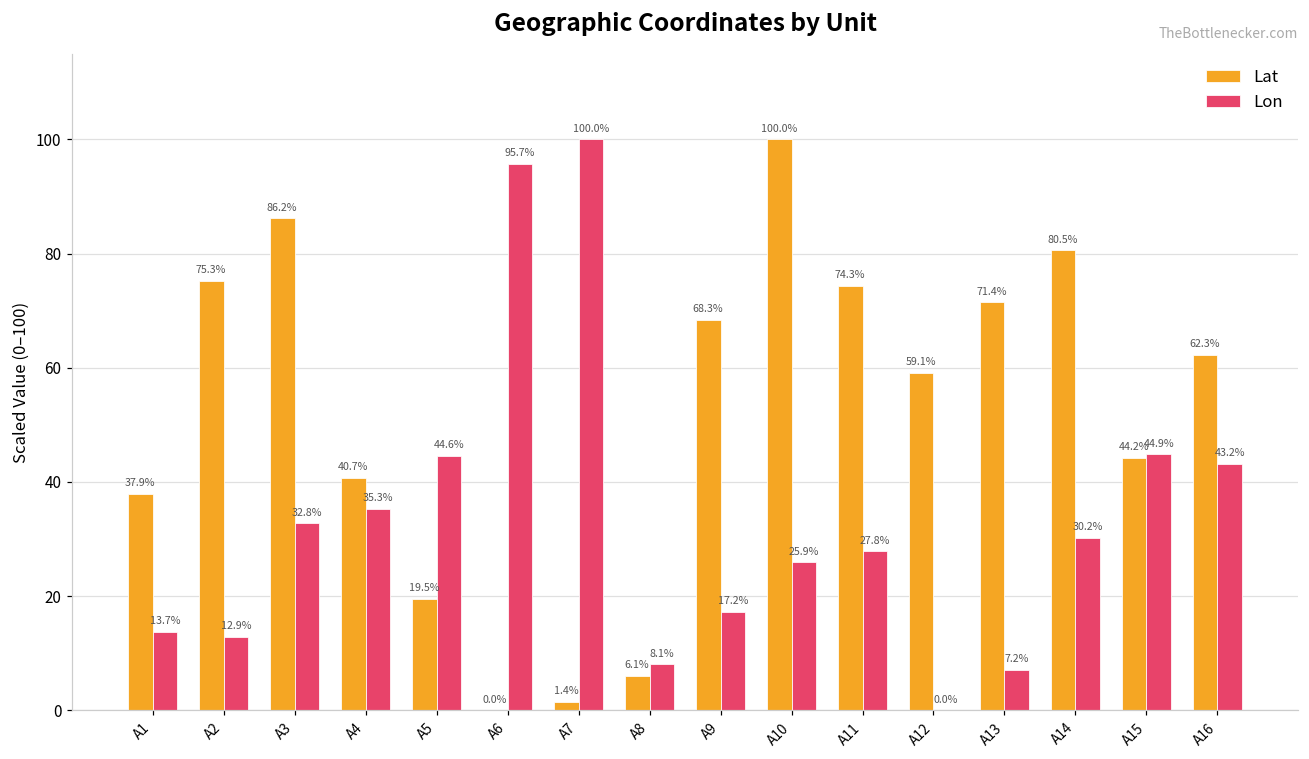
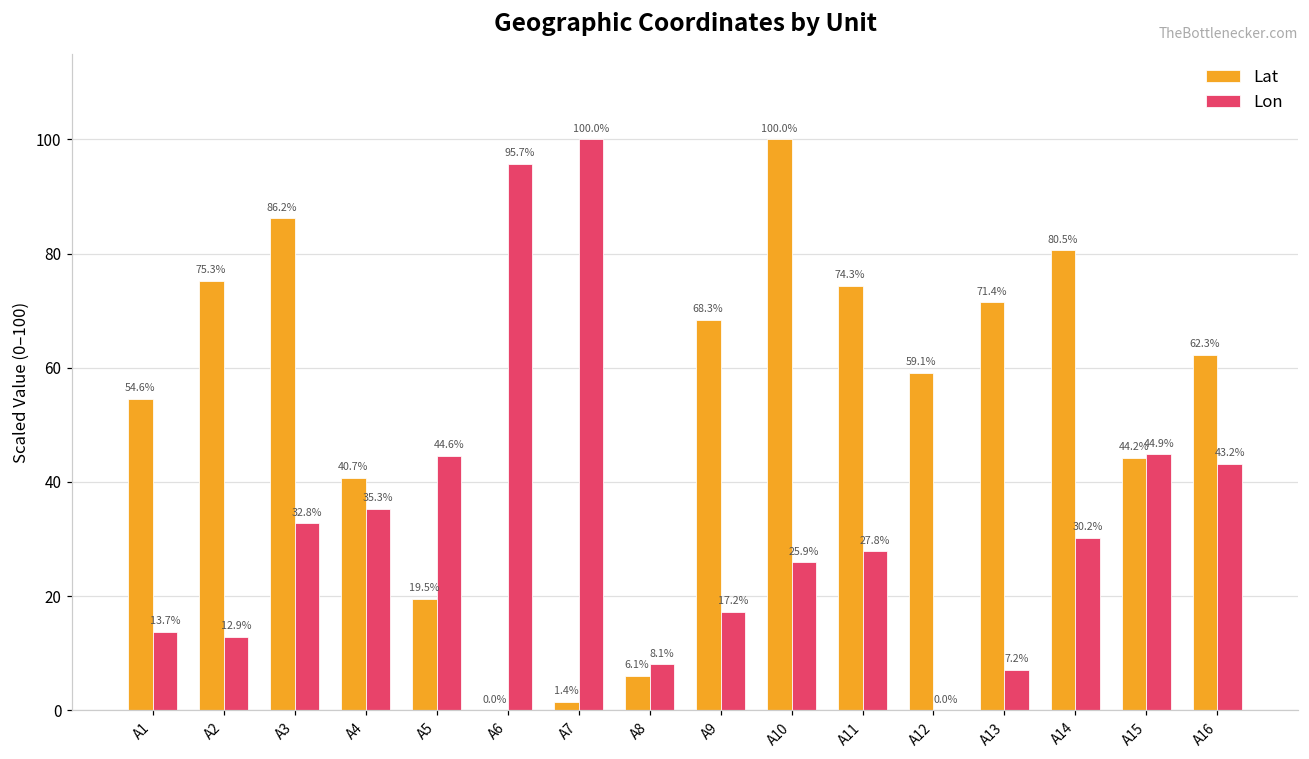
  {
    "Lat": {
-     "A1": "37.9%",
+     "A1": "54.6%",
      "A2": "75.3%",
      "A3": "86.2%",
      "A4": "40.7%",
      "A5": "19.5%",
      "A6": "0.0%",
      "A7": "1.4%",
      "A8": "6.1%",
      "A9": "68.3%",
      "A10": "100.0%",
      "A11": "74.3%",
      "A12": "59.1%",
      "A13": "71.4%",
      "A14": "80.5%",
      "A15": "44.2%",
      "A16": "62.3%"
    },
    "Lon": {
      "A1": "13.7%",
      "A2": "12.9%",
      "A3": "32.8%",
      "A4": "35.3%",
      "A5": "44.6%",
      "A6": "95.7%",
      "A7": "100.0%",
      "A8": "8.1%",
      "A9": "17.2%",
      "A10": "25.9%",
      "A11": "27.8%",
      "A12": "0.0%",
      "A13": "7.2%",
      "A14": "30.2%",
      "A15": "44.9%",
      "A16": "43.2%"
    }
  }
